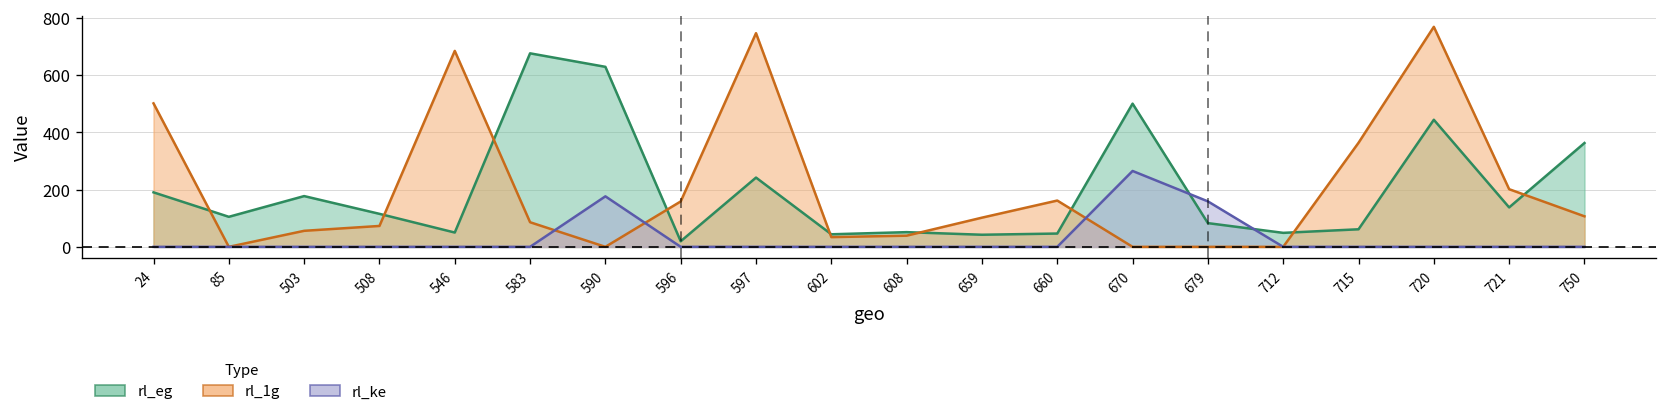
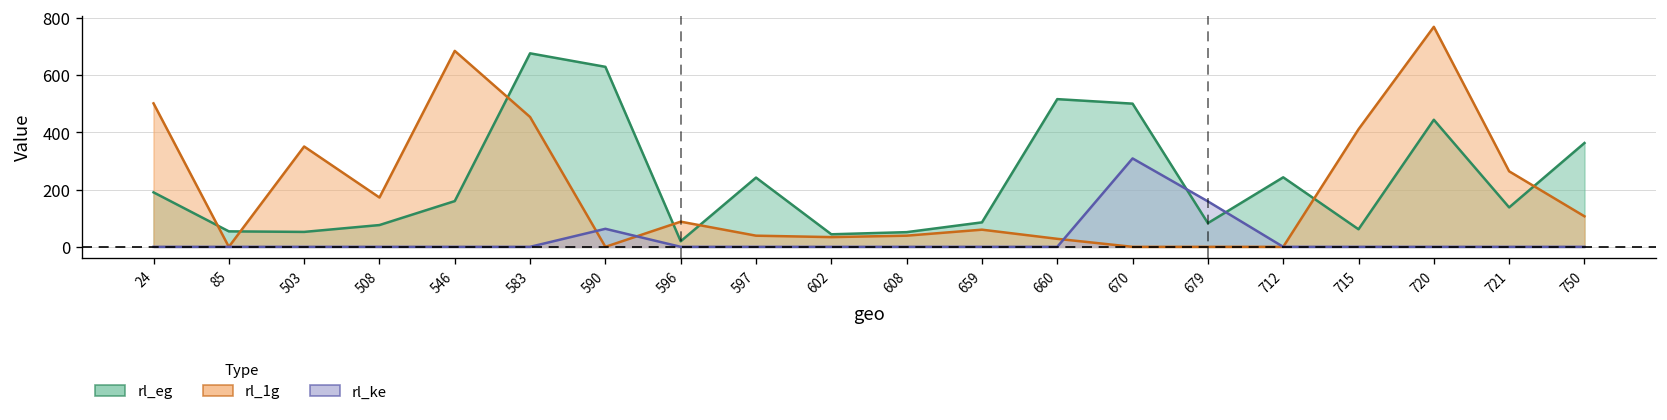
  {
    "rl_eg": {
      "24": 190,
-     "85": 100,
-     "503": 180,
-     "508": 120,
-     "546": 50,
+     "85": 50,
+     "503": 50,
+     "508": 80,
+     "546": 160,
      "583": 680,
      "590": 630,
      "596": 20,
      "597": 240,
      "608": 50,
-     "659": 40,
-     "660": 50,
+     "659": 90,
+     "660": 520,
      "670": 500,
      "679": 80,
-     "712": 50,
+     "712": 240,
      "715": 60,
      "720": 440,
      "721": 140,
      "750": 360
    },
    "rl_1g": {
      "24": 500,
-     "503": 60,
-     "508": 70,
+     "503": 350,
+     "508": 170,
      "546": 680,
-     "583": 90,
+     "583": 450,
      "590": 0,
-     "596": 160,
-     "597": 750,
+     "596": 90,
+     "597": 40,
      "608": 40,
-     "659": 100,
-     "660": 160,
+     "659": 60,
+     "660": 30,
      "670": 0,
      "679": 0,
-     "715": 360,
+     "715": 410,
      "720": 770,
-     "721": 200,
+     "721": 260,
      "750": 110
    },
    "rl_ke": {
      "24": 0,
      "503": 0,
      "508": 0,
      "546": 0,
      "583": 0,
-     "590": 180,
+     "590": 60,
      "596": 0,
      "597": 0,
      "602": 0,
      "608": 0,
      "659": 0,
      "660": 0,
-     "670": 270,
+     "670": 310,
      "679": 160,
      "715": 0,
      "720": 0,
      "721": 0,
      "750": 0
    }
  }
